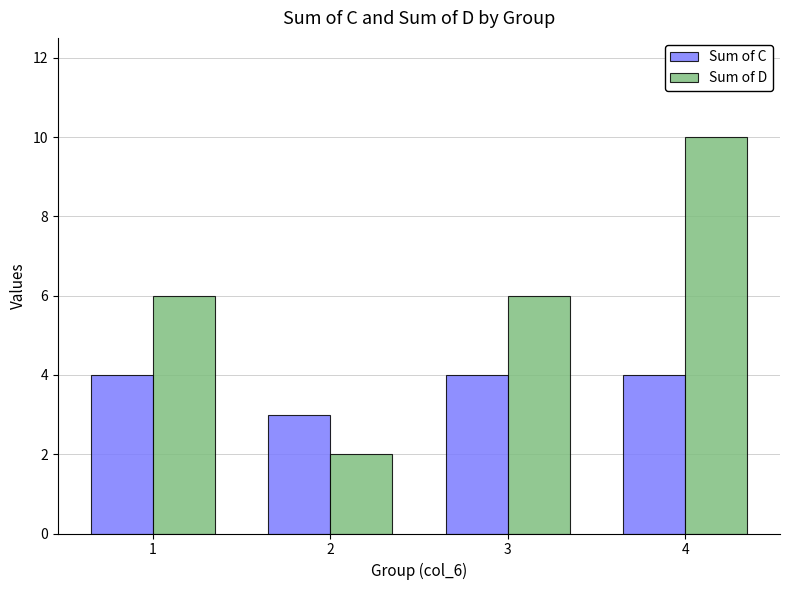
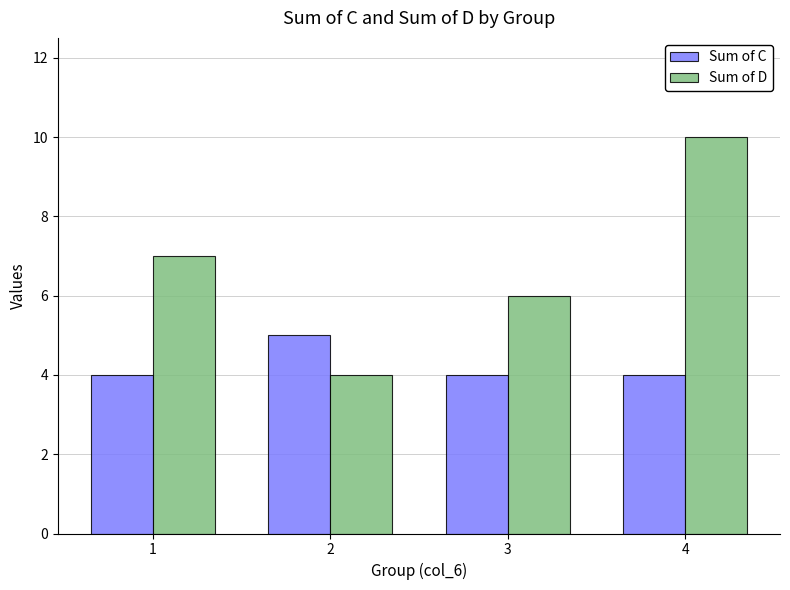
  {
    "Sum of C": {
      "1": 4,
-     "2": 3,
+     "2": 5,
      "3": 4,
      "4": 4
    },
    "Sum of D": {
-     "1": 6,
-     "2": 2,
+     "1": 7,
+     "2": 4,
      "3": 6,
      "4": 10
    }
  }
